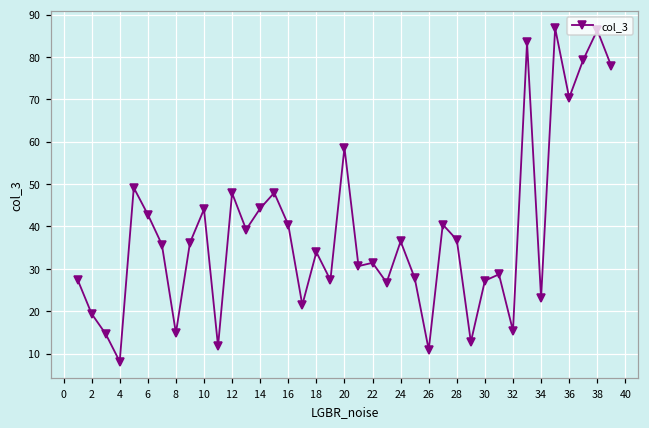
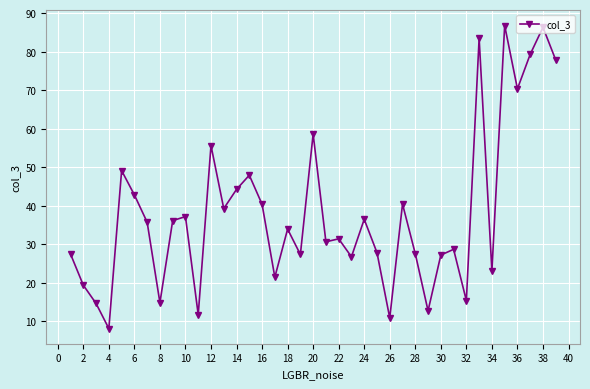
  {
    "2": 19,
    "4": 8,
    "6": 43,
    "8": 15,
-   "10": 44,
-   "12": 48,
+   "10": 37,
+   "12": 56,
    "14": 44,
    "16": 40,
    "18": 34,
    "20": 59,
    "22": 31,
    "24": 36,
    "26": 11,
-   "28": 37,
+   "28": 28,
    "30": 27,
    "32": 15,
    "34": 23,
    "36": 70
  }
